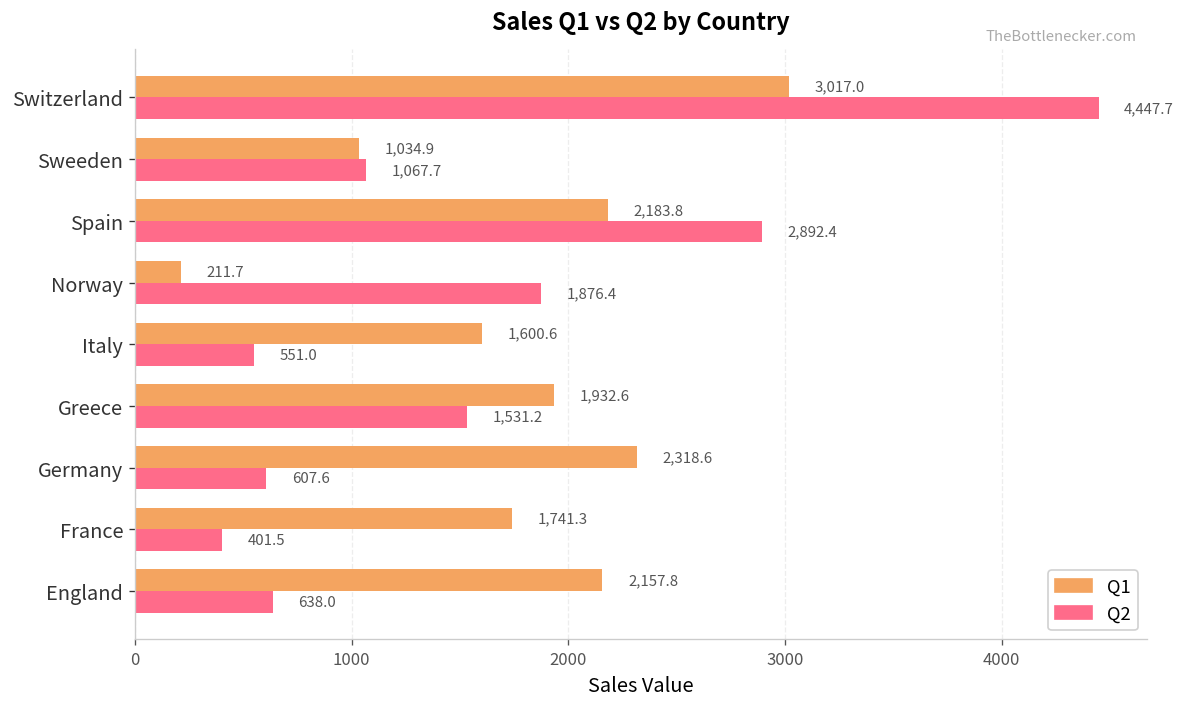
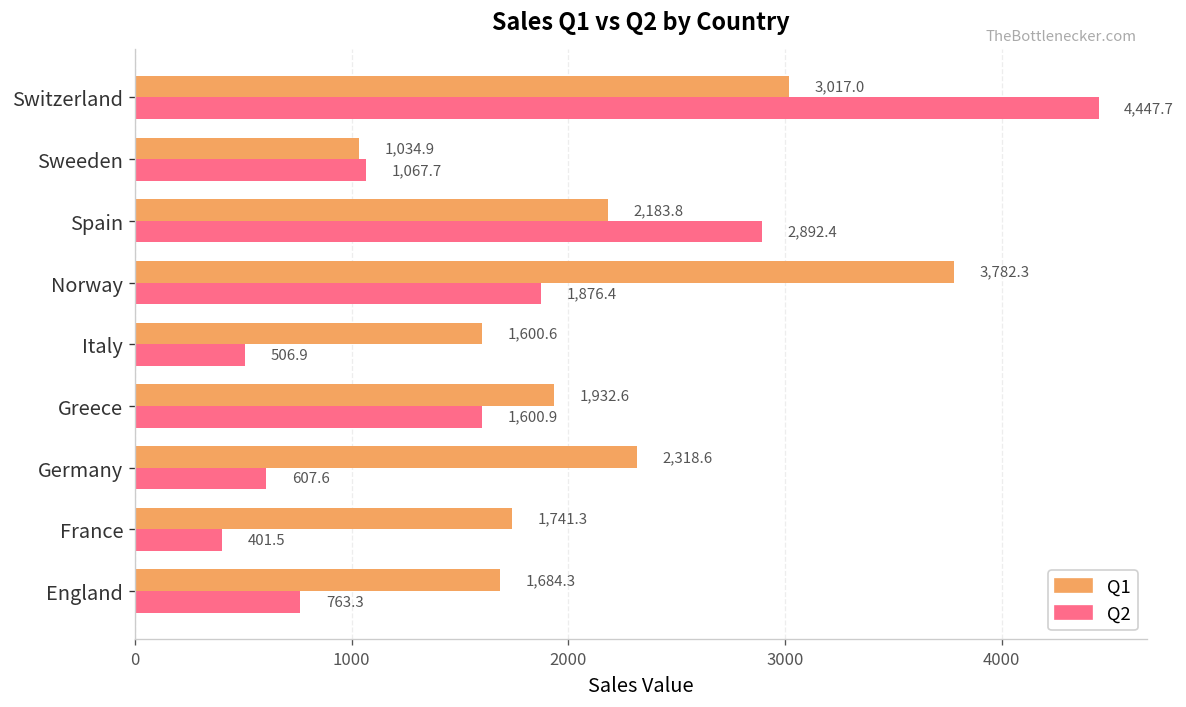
  {
    "Q1": {
      "Switzerland": "3,017.0",
      "Sweeden": "1,034.9",
      "Spain": "2,183.8",
-     "Norway": "211.7",
+     "Norway": "3,782.3",
      "Italy": "1,600.6",
      "Greece": "1,932.6",
      "Germany": "2,318.6",
      "France": "1,741.3",
-     "England": "2,157.8"
+     "England": "1,684.3"
    },
    "Q2": {
      "Switzerland": "4,447.7",
      "Sweeden": "1,067.7",
      "Spain": "2,892.4",
      "Norway": "1,876.4",
-     "Italy": "551.0",
-     "Greece": "1,531.2",
+     "Italy": "506.9",
+     "Greece": "1,600.9",
      "Germany": "607.6",
      "France": "401.5",
-     "England": "638.0"
+     "England": "763.3"
    }
  }
